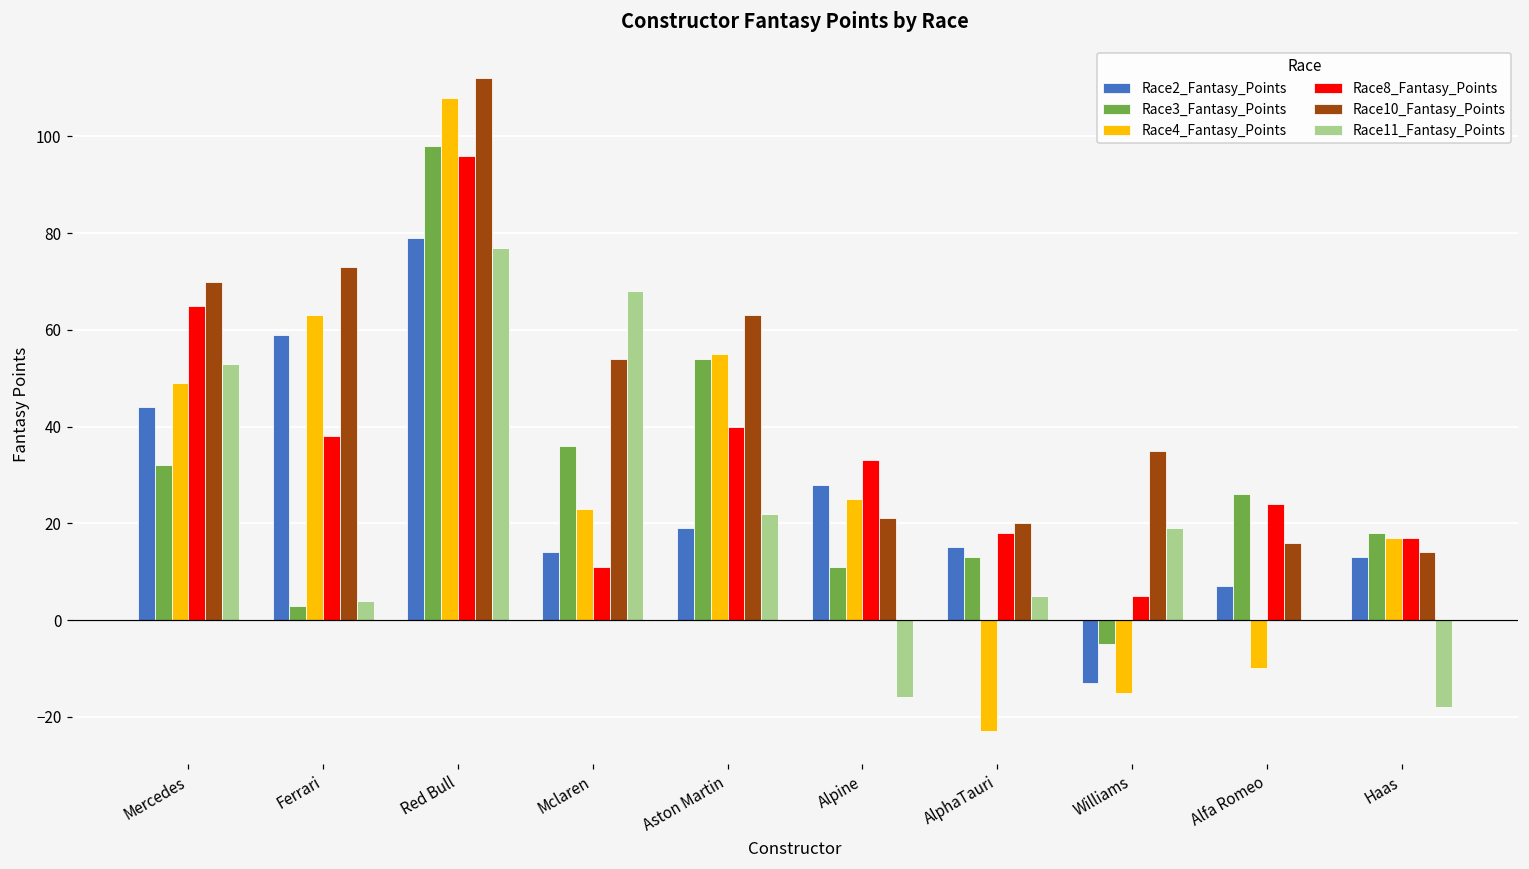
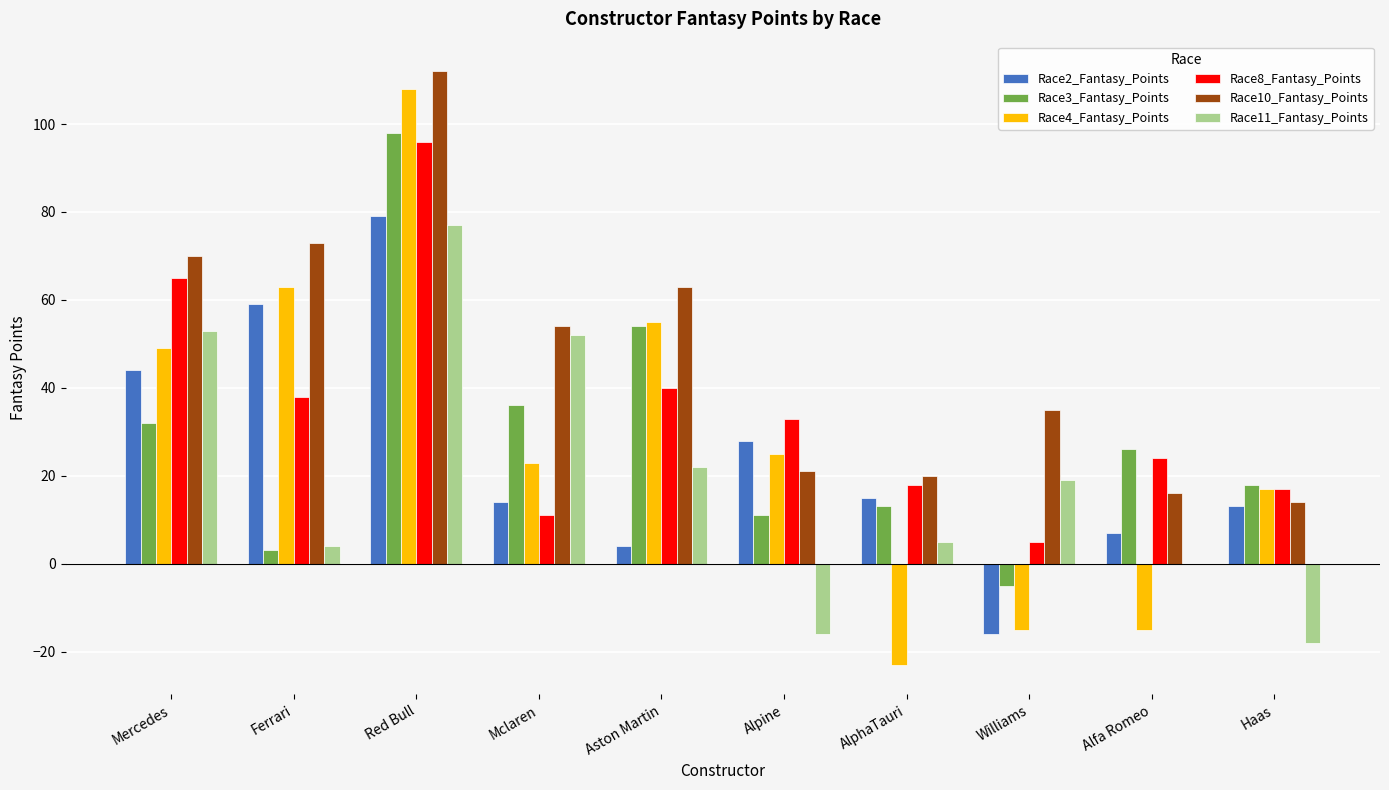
  {
    "Race2_Fantasy_Points": {
      "Mercedes": 44,
      "Ferrari": 59,
      "Red Bull": 79,
      "Mclaren": 14,
-     "Aston Martin": 19,
+     "Aston Martin": 4,
      "Alpine": 28,
      "AlphaTauri": 15,
-     "Williams": -13,
+     "Williams": -16,
      "Alfa Romeo": 7,
      "Haas": 13
    },
    "Race3_Fantasy_Points": {
      "Mercedes": 32,
      "Ferrari": 3,
      "Red Bull": 98,
      "Mclaren": 36,
      "Aston Martin": 54,
      "Alpine": 11,
      "AlphaTauri": 13,
      "Williams": -5,
      "Alfa Romeo": 26,
      "Haas": 18
    },
    "Race4_Fantasy_Points": {
      "Mercedes": 49,
      "Ferrari": 63,
      "Red Bull": 108,
      "Mclaren": 23,
      "Aston Martin": 55,
      "Alpine": 25,
      "AlphaTauri": -23,
      "Williams": -15,
-     "Alfa Romeo": -10,
+     "Alfa Romeo": -15,
      "Haas": 17
    },
    "Race8_Fantasy_Points": {
      "Mercedes": 65,
      "Ferrari": 38,
      "Red Bull": 96,
      "Mclaren": 11,
      "Aston Martin": 40,
      "Alpine": 33,
      "AlphaTauri": 18,
      "Williams": 5,
      "Alfa Romeo": 24,
      "Haas": 17
    },
    "Race10_Fantasy_Points": {
      "Mercedes": 70,
      "Ferrari": 73,
      "Red Bull": 112,
      "Mclaren": 54,
      "Aston Martin": 63,
      "Alpine": 21,
      "AlphaTauri": 20,
      "Williams": 35,
      "Alfa Romeo": 16,
      "Haas": 14
    },
    "Race11_Fantasy_Points": {
      "Mercedes": 53,
      "Ferrari": 4,
      "Red Bull": 77,
-     "Mclaren": 68,
+     "Mclaren": 52,
      "Aston Martin": 22,
      "Alpine": -16,
      "AlphaTauri": 5,
      "Williams": 19,
      "Alfa Romeo": 0,
      "Haas": -18
    }
  }
